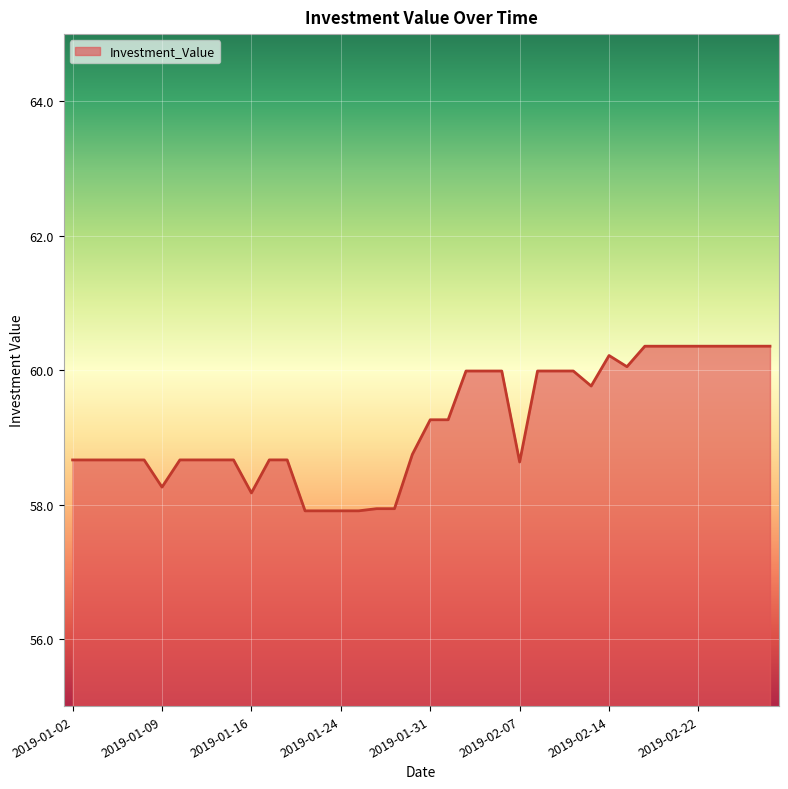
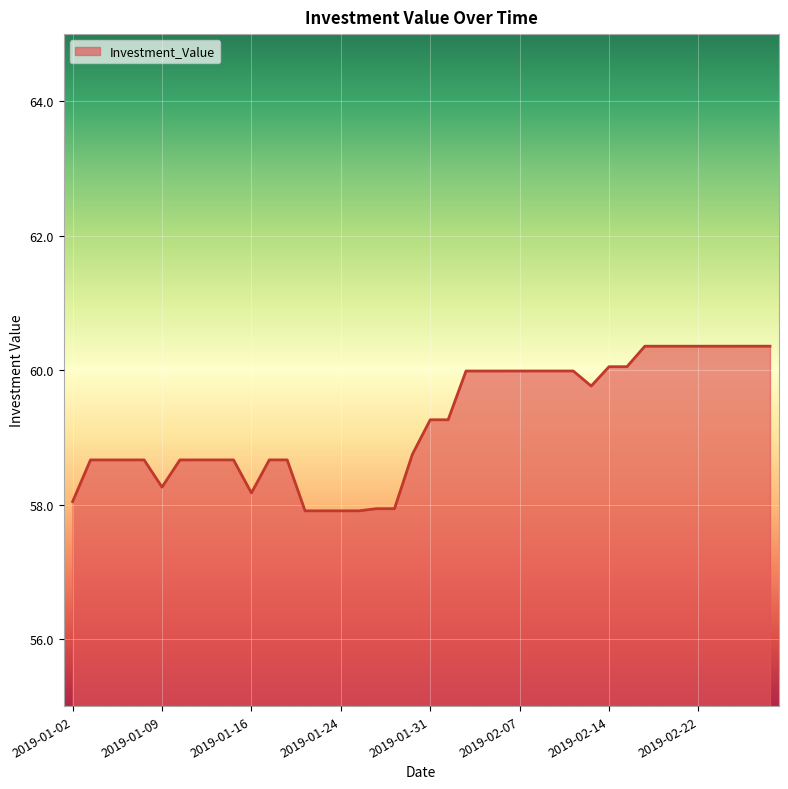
  {
-   "2019-01-02": 58.7,
+   "2019-01-02": 58.0,
    "2019-01-09": 58.3,
    "2019-01-16": 58.2,
    "2019-01-24": 57.9,
    "2019-01-31": 59.3,
-   "2019-02-07": 58.6,
-   "2019-02-14": 60.2,
+   "2019-02-07": 60.0,
+   "2019-02-14": 60.1,
    "2019-02-22": 60.4
  }
